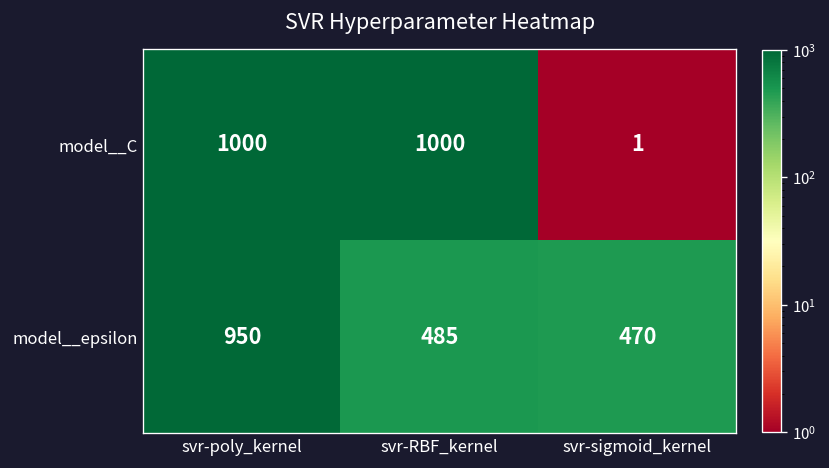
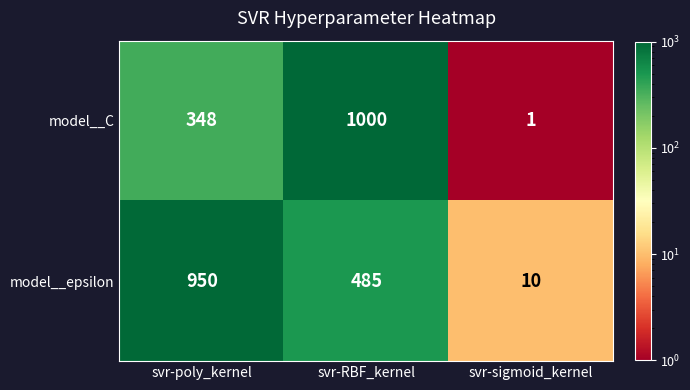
  {
    "model__C": {
-     "svr-poly_kernel": 1000,
+     "svr-poly_kernel": 348,
      "svr-RBF_kernel": 1000,
      "svr-sigmoid_kernel": 1
    },
    "model__epsilon": {
      "svr-poly_kernel": 950,
      "svr-RBF_kernel": 485,
-     "svr-sigmoid_kernel": 470
+     "svr-sigmoid_kernel": 10
    }
  }
